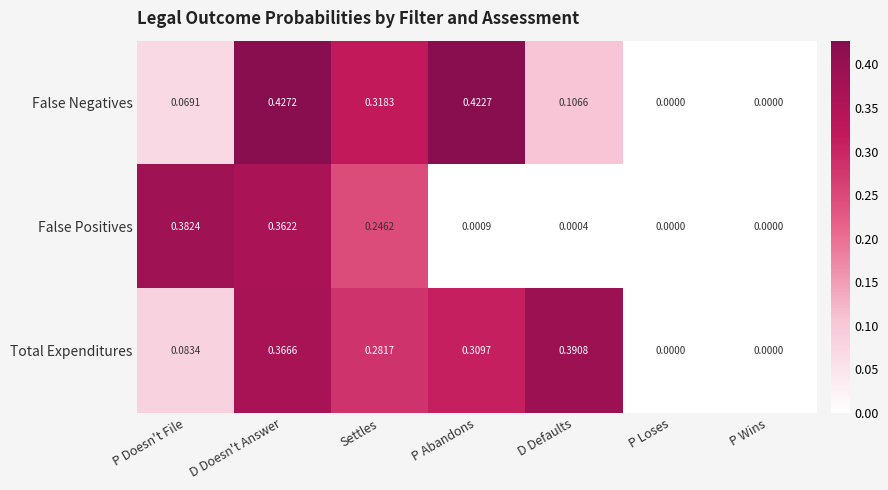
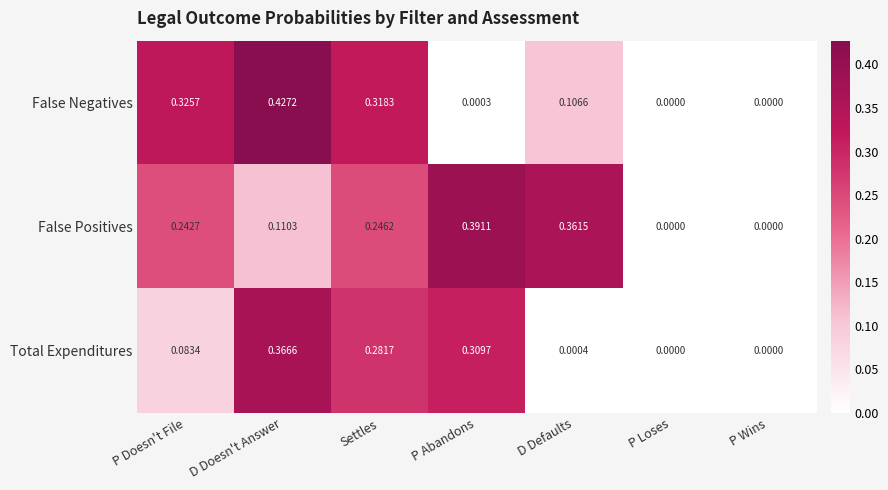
  {
    "False Negatives": {
-     "P Doesn't File": 0.0691,
+     "P Doesn't File": 0.3257,
      "D Doesn't Answer": 0.4272,
      "Settles": 0.3183,
-     "P Abandons": 0.4227,
+     "P Abandons": 0.0003,
      "D Defaults": 0.1066,
      "P Loses": 0.0000,
      "P Wins": 0.0000
    },
    "False Positives": {
-     "P Doesn't File": 0.3824,
-     "D Doesn't Answer": 0.3622,
+     "P Doesn't File": 0.2427,
+     "D Doesn't Answer": 0.1103,
      "Settles": 0.2462,
-     "P Abandons": 0.0009,
-     "D Defaults": 0.0004,
+     "P Abandons": 0.3911,
+     "D Defaults": 0.3615,
      "P Loses": 0.0000,
      "P Wins": 0.0000
    },
    "Total Expenditures": {
      "P Doesn't File": 0.0834,
      "D Doesn't Answer": 0.3666,
      "Settles": 0.2817,
      "P Abandons": 0.3097,
-     "D Defaults": 0.3908,
+     "D Defaults": 0.0004,
      "P Loses": 0.0000,
      "P Wins": 0.0000
    }
  }
